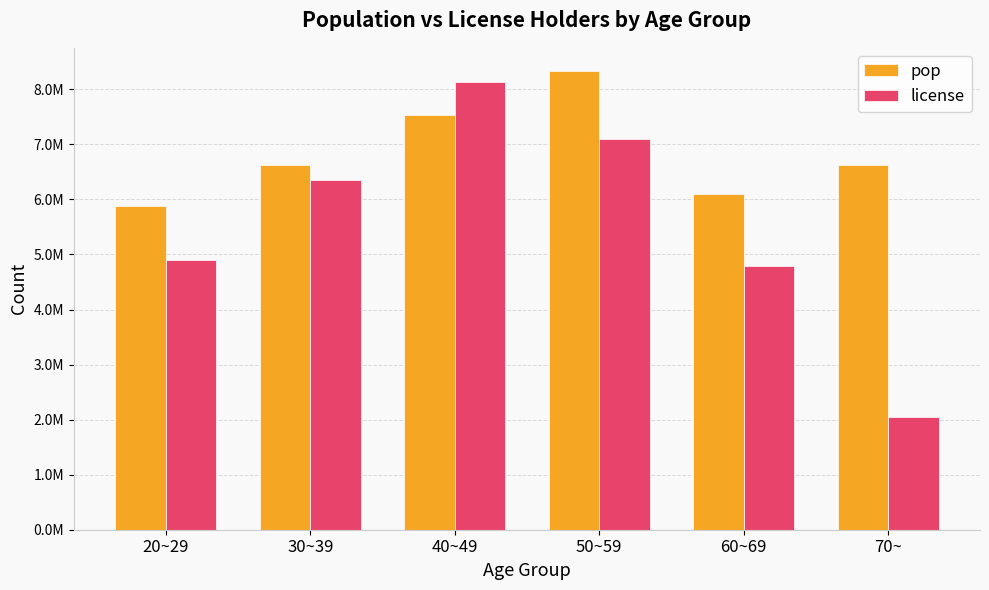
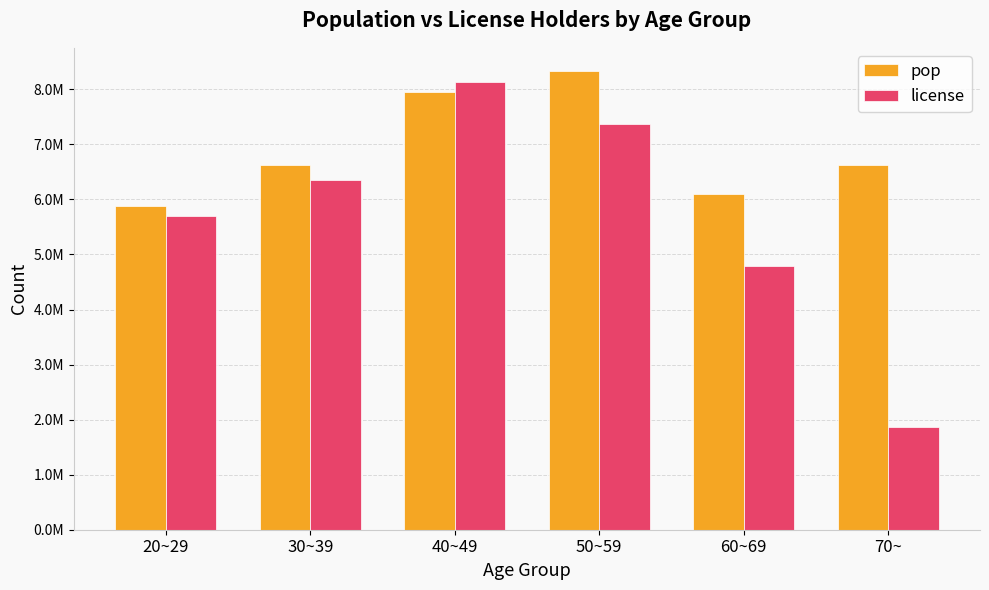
  {
    "pop": {
      "20~29": 5900000,
      "30~39": 6600000,
-     "40~49": 7500000,
+     "40~49": 8000000,
      "50~59": 8300000,
      "60~69": 6100000,
      "70~": 6600000
    },
    "license": {
-     "20~29": 4900000,
+     "20~29": 5700000,
      "30~39": 6400000,
      "40~49": 8100000,
-     "50~59": 7100000,
+     "50~59": 7400000,
      "60~69": 4800000,
-     "70~": 2000000
+     "70~": 1900000
    }
  }
